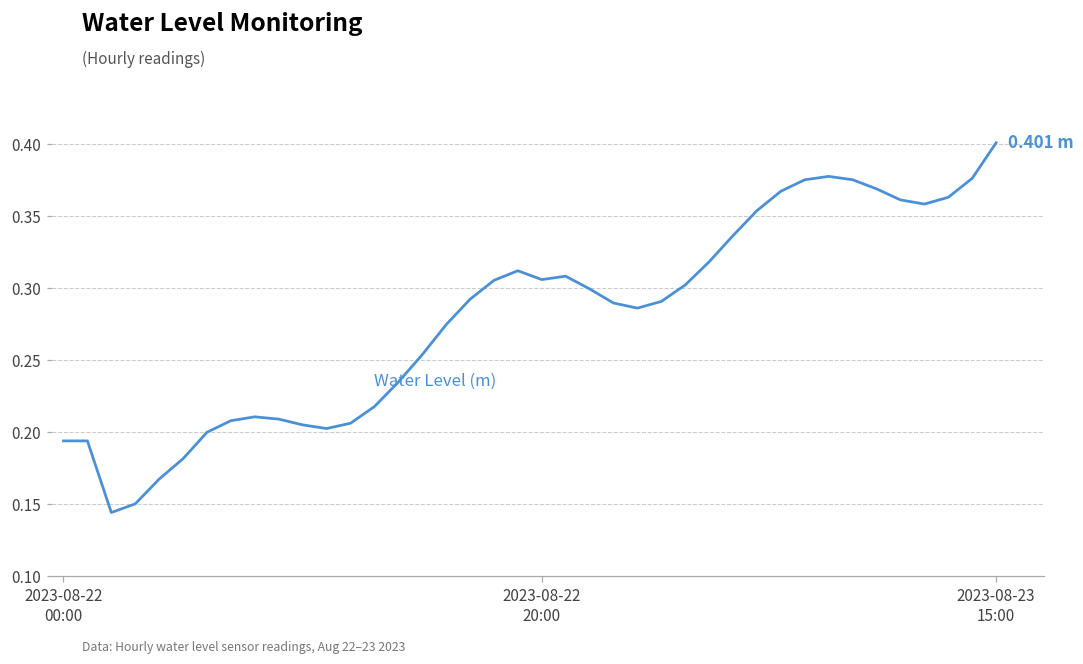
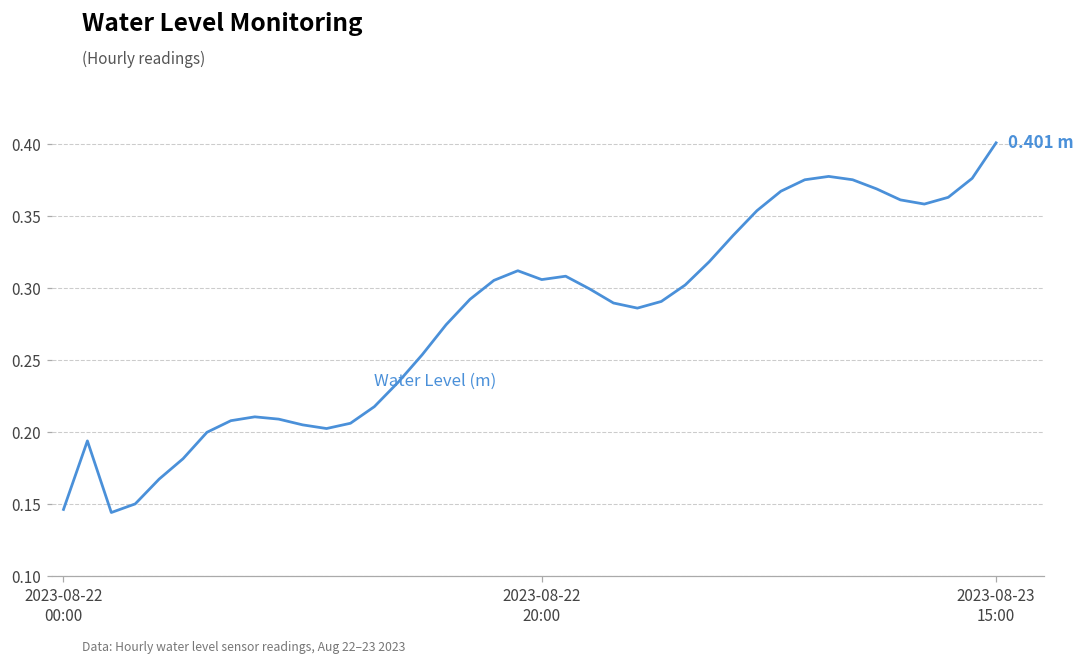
  {
-   "2023-08-22 00:00": 0.194,
+   "2023-08-22 00:00": 0.146,
    "2023-08-22 20:00": 0.306
  }
